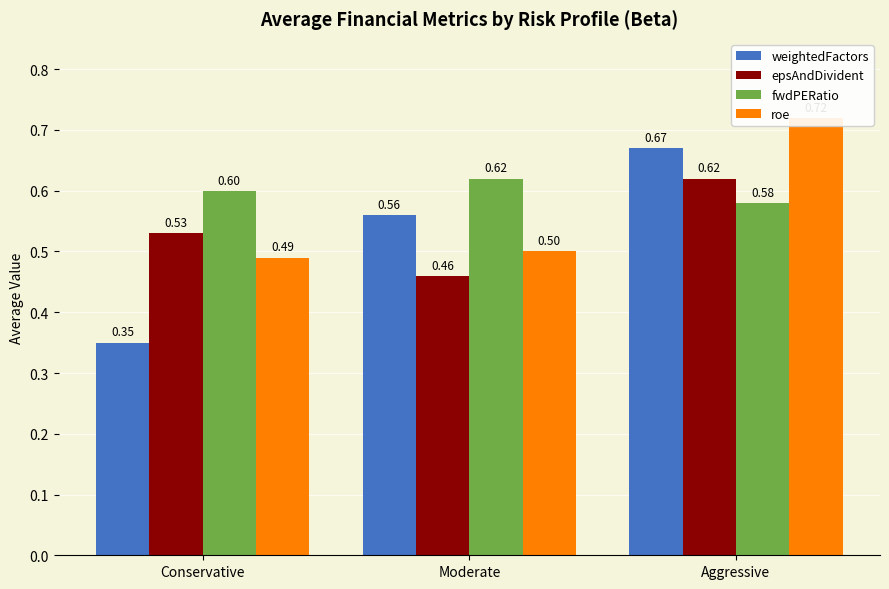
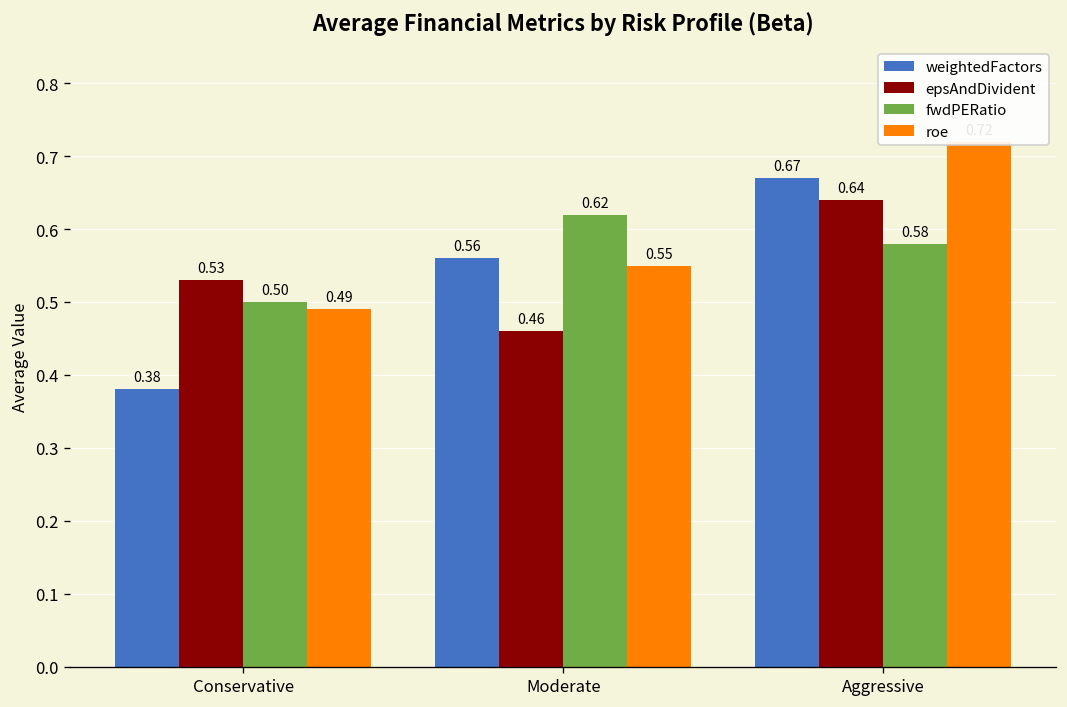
  {
    "weightedFactors": {
-     "Conservative": 0.35,
+     "Conservative": 0.38,
      "Moderate": 0.56,
      "Aggressive": 0.67
    },
    "epsAndDivident": {
      "Conservative": 0.53,
      "Moderate": 0.46,
-     "Aggressive": 0.62
+     "Aggressive": 0.64
    },
    "fwdPERatio": {
-     "Conservative": 0.60,
+     "Conservative": 0.50,
      "Moderate": 0.62,
      "Aggressive": 0.58
    },
    "roe": {
      "Conservative": 0.49,
-     "Moderate": 0.50
+     "Moderate": 0.55
    }
  }
